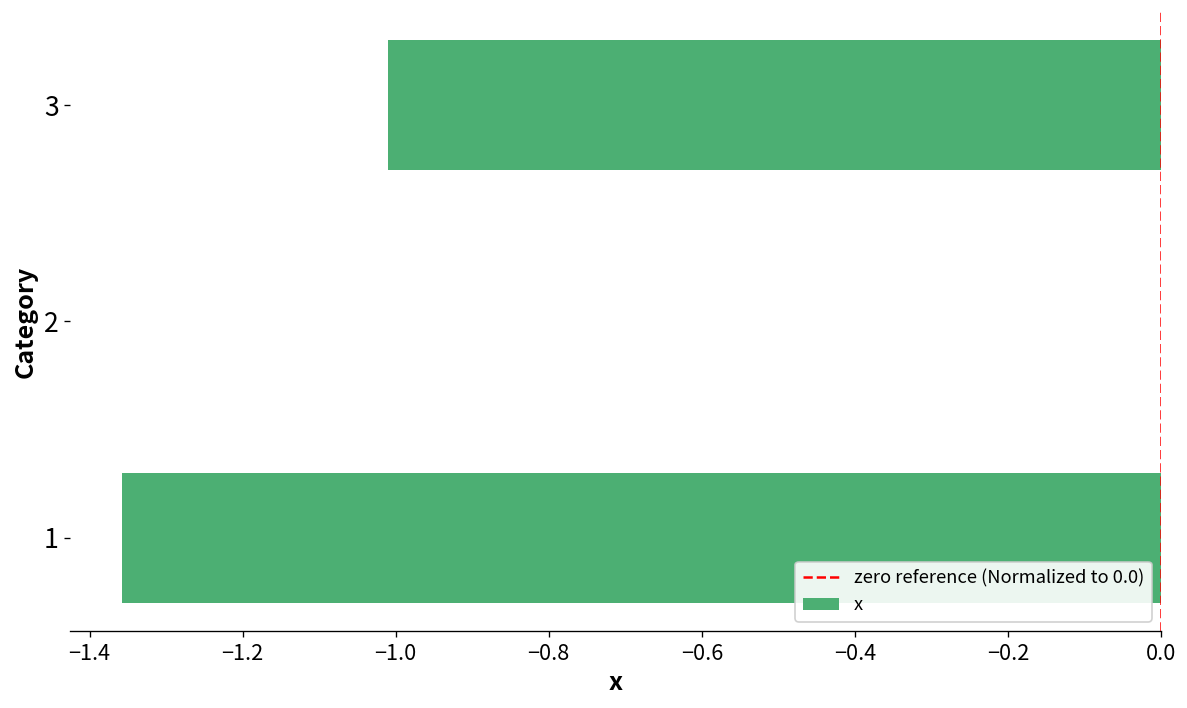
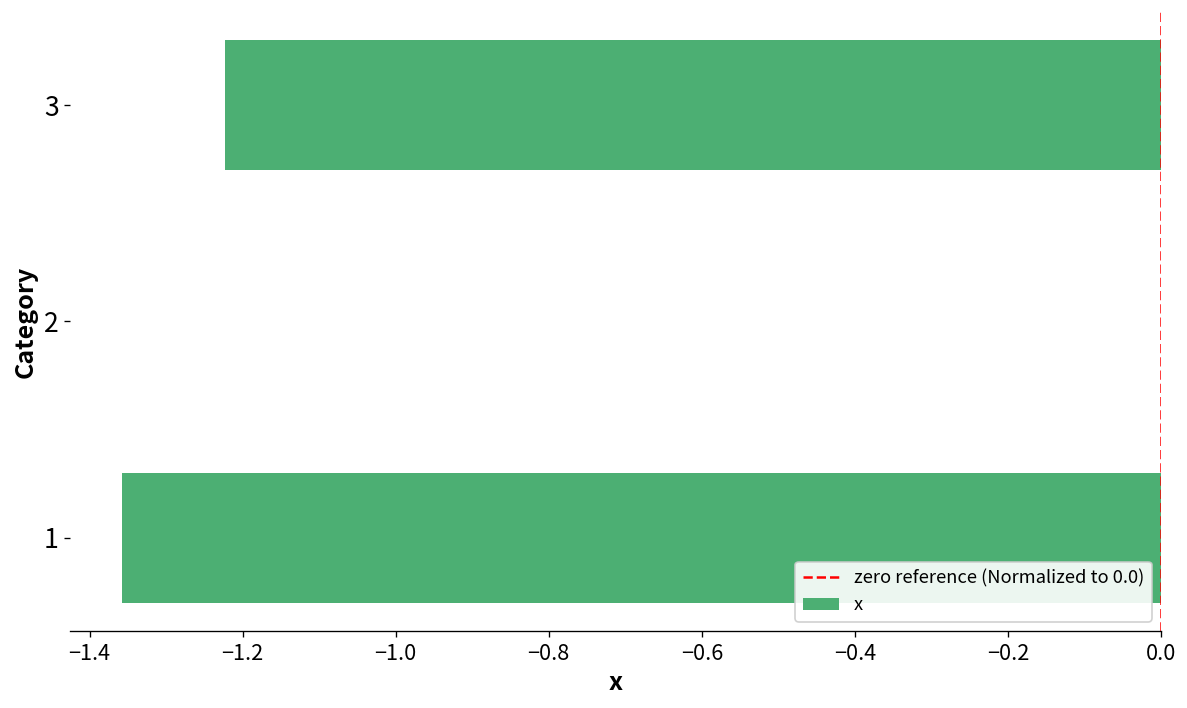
  {
-   "3": -1.01,
+   "3": -1.22,
    "2": 0.00,
    "1": -1.36
  }
